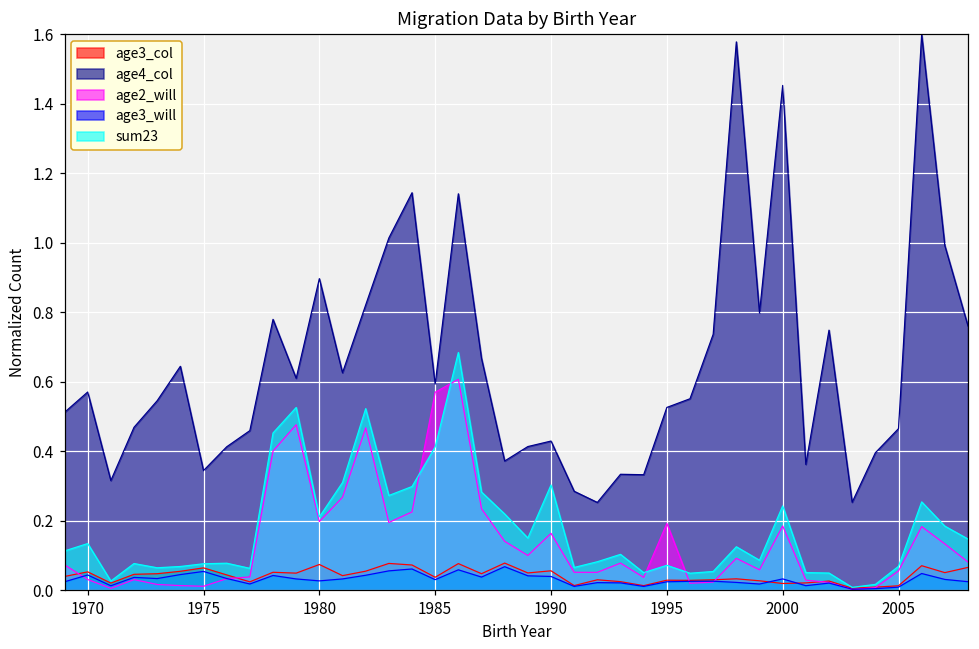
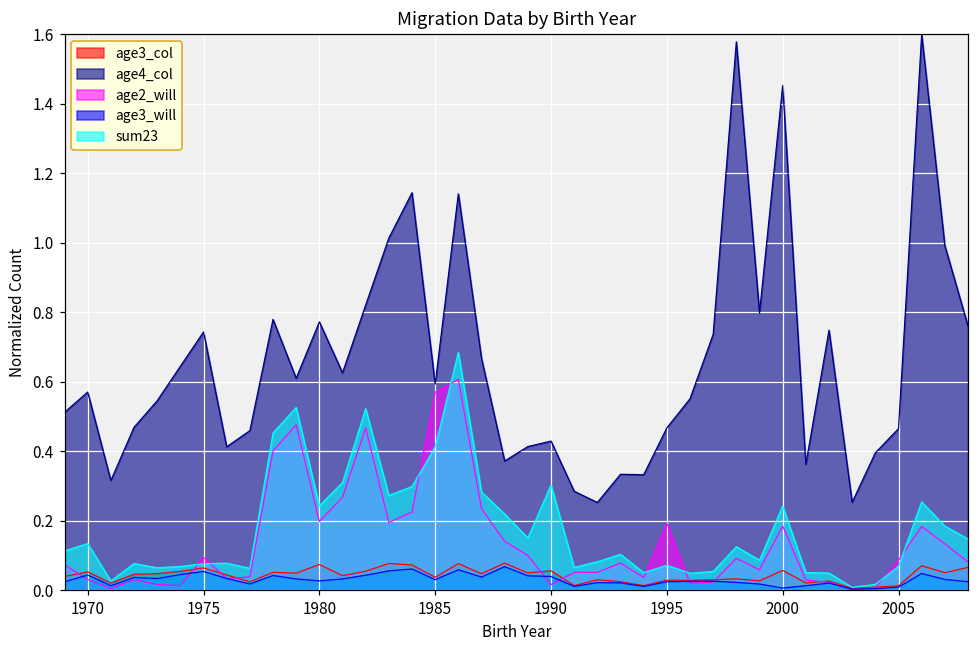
  {
    "age3_col": {
      "1970": 0.05,
      "1975": 0.06,
      "1980": 0.07,
      "1990": 0.06,
-     "2000": 0.02
+     "2000": 0.06
    },
    "age4_col": {
      "1970": 0.57,
-     "1975": 0.34,
-     "1980": 0.90,
+     "1975": 0.74,
+     "1980": 0.77,
      "1985": 0.59,
      "1990": 0.43,
-     "1995": 0.53,
+     "1995": 0.47,
      "2000": 1.45,
      "2005": 0.47
    },
    "age2_will": {
      "1970": 0.03,
-     "1975": 0.01,
+     "1975": 0.10,
      "1980": 0.20,
      "1985": 0.57,
-     "1990": 0.16,
+     "1990": 0.02,
      "1995": 0.19,
      "2000": 0.19,
-     "2005": 0.06
+     "2005": 0.09
    },
    "age3_will": {
      "1970": 0.04,
      "1975": 0.05,
      "1980": 0.03,
      "1990": 0.04,
-     "2000": 0.03
+     "2000": 0.01
    },
    "sum23": {
      "1970": 0.13,
      "1975": 0.08,
-     "1980": 0.21,
+     "1980": 0.24,
      "1985": 0.41,
      "1990": 0.30,
      "1995": 0.07,
      "2000": 0.24,
      "2005": 0.07
    }
  }
